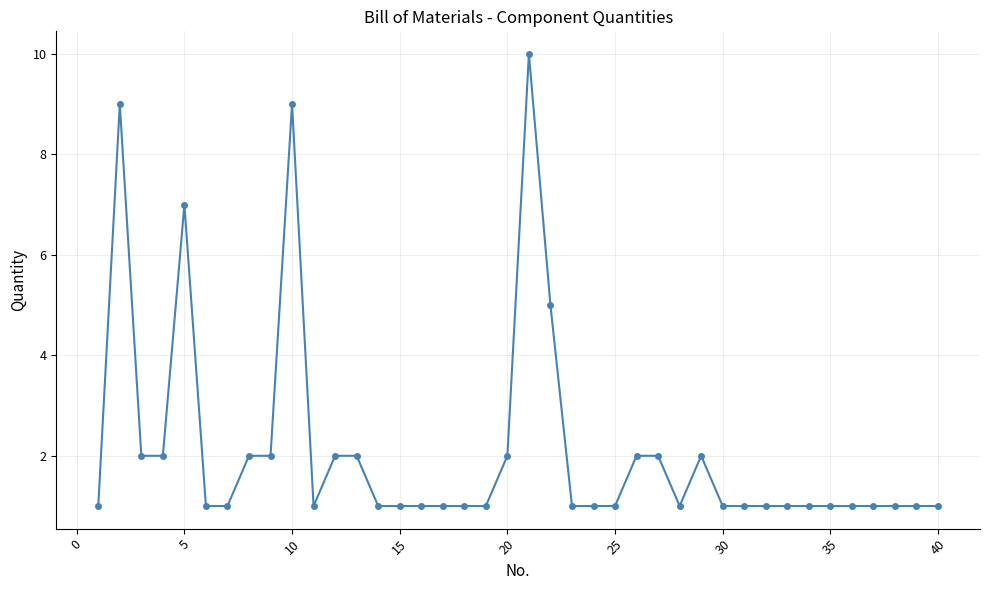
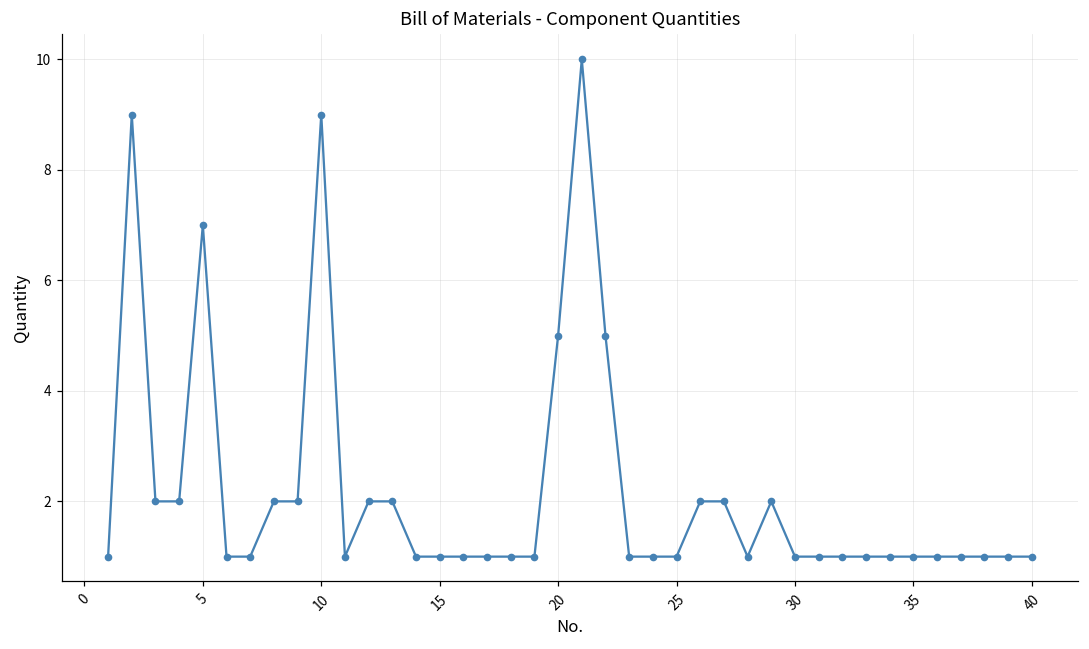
  {
    "5": 7,
    "10": 9,
    "15": 1,
-   "20": 2,
+   "20": 5,
    "25": 1,
    "30": 1,
    "35": 1,
    "40": 1
  }
